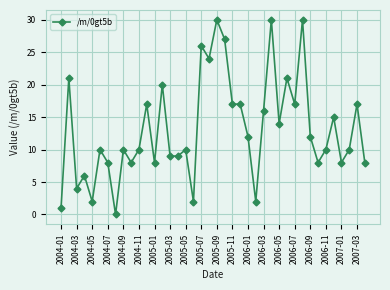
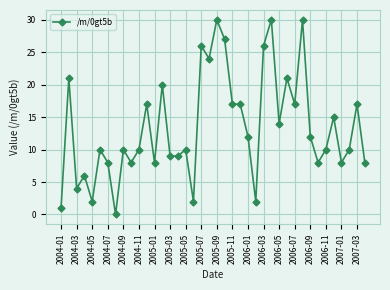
  {
    "2004-01": 1,
    "2004-03": 4,
    "2004-05": 2,
    "2004-07": 8,
    "2004-09": 10,
    "2004-11": 10,
    "2005-01": 8,
    "2005-03": 9,
    "2005-05": 10,
    "2005-07": 26,
    "2005-09": 30,
    "2005-11": 17,
    "2006-01": 12,
-   "2006-03": 16,
+   "2006-03": 26,
    "2006-05": 14,
    "2006-07": 17,
    "2006-09": 12,
    "2006-11": 10,
    "2007-01": 8,
    "2007-03": 17
  }
